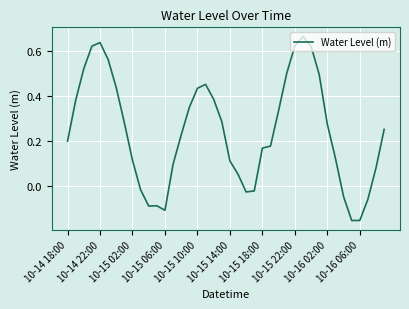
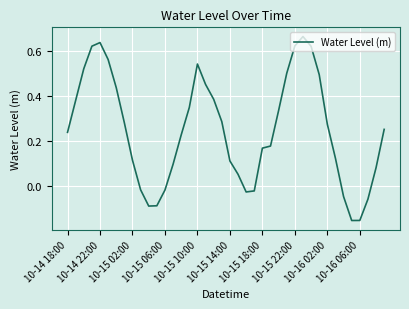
  {
-   "10-14 18:00": 0.20,
+   "10-14 18:00": 0.24,
    "10-14 22:00": 0.64,
    "10-15 02:00": 0.11,
-   "10-15 06:00": -0.11,
-   "10-15 10:00": 0.43,
+   "10-15 06:00": -0.02,
+   "10-15 10:00": 0.54,
    "10-15 14:00": 0.11,
    "10-15 18:00": 0.17,
    "10-16 02:00": 0.27,
    "10-16 06:00": -0.15
  }
